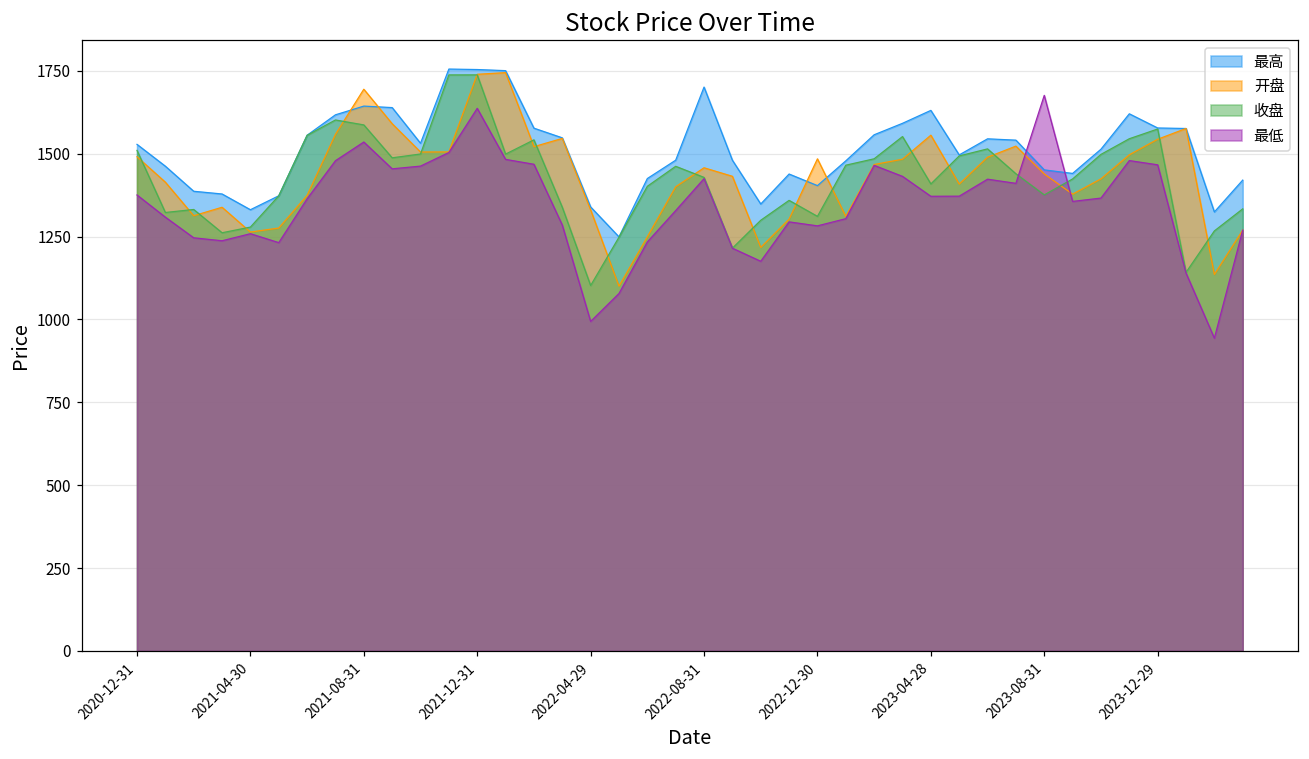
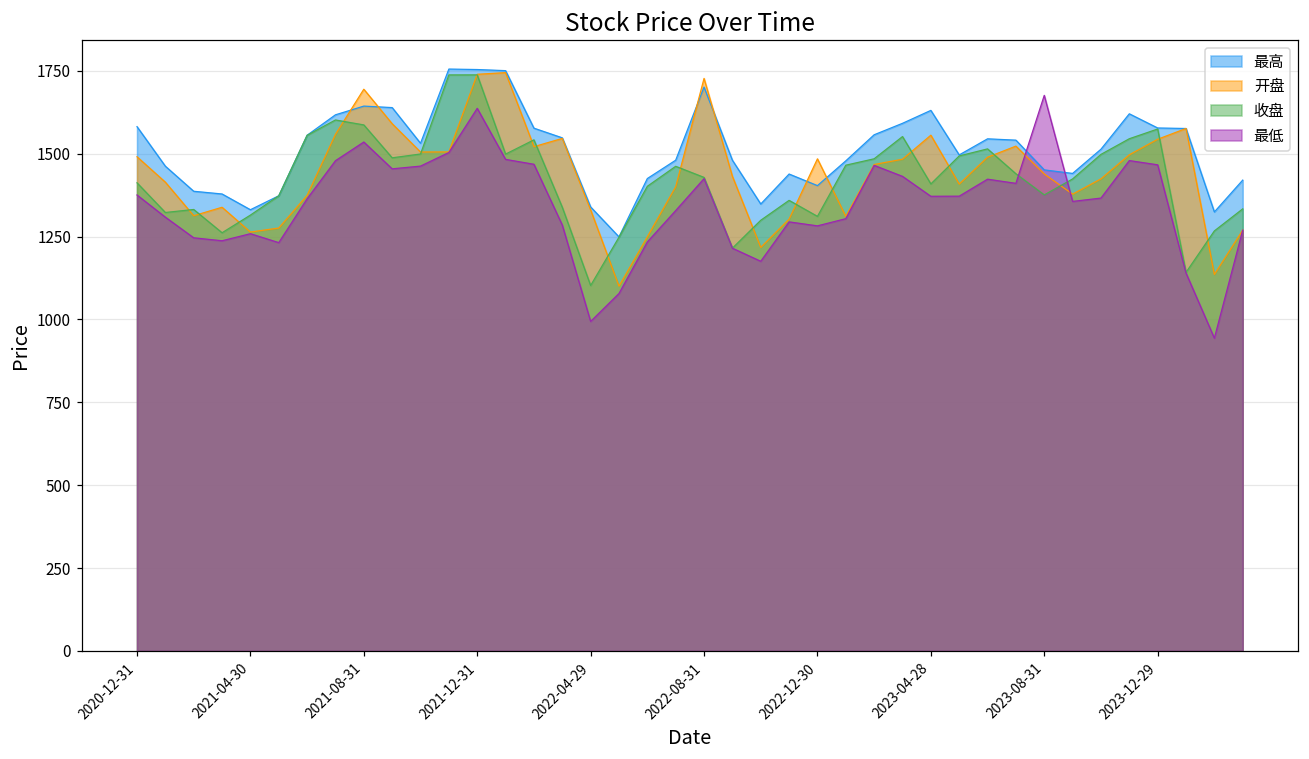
  {
    "最高": {
-     "2020-12-31": 1530,
+     "2020-12-31": 1580,
      "2021-04-30": 1330,
      "2021-08-31": 1640,
      "2021-12-31": 1750,
      "2022-04-29": 1340,
      "2022-08-31": 1700,
      "2022-12-30": 1400,
      "2023-04-28": 1630,
      "2023-08-31": 1450
    },
    "开盘": {
      "2020-12-31": 1490,
      "2021-08-31": 1690,
      "2022-04-29": 1330,
-     "2022-08-31": 1460,
+     "2022-08-31": 1730,
      "2022-12-30": 1480,
      "2023-04-28": 1560,
      "2023-08-31": 1440,
      "2023-12-29": 1540
    },
    "收盘": {
-     "2020-12-31": 1510,
-     "2021-04-30": 1280,
+     "2020-12-31": 1410,
+     "2021-04-30": 1310,
      "2021-08-31": 1590,
      "2022-04-29": 1100,
      "2022-12-30": 1310,
      "2023-04-28": 1410,
      "2023-08-31": 1380
    },
    "最低": {
      "2020-12-31": 1380,
      "2021-08-31": 1540,
      "2021-12-31": 1640,
      "2022-04-29": 990,
      "2022-12-30": 1280,
      "2023-04-28": 1370,
      "2023-08-31": 1680,
      "2023-12-29": 1470
    }
  }
